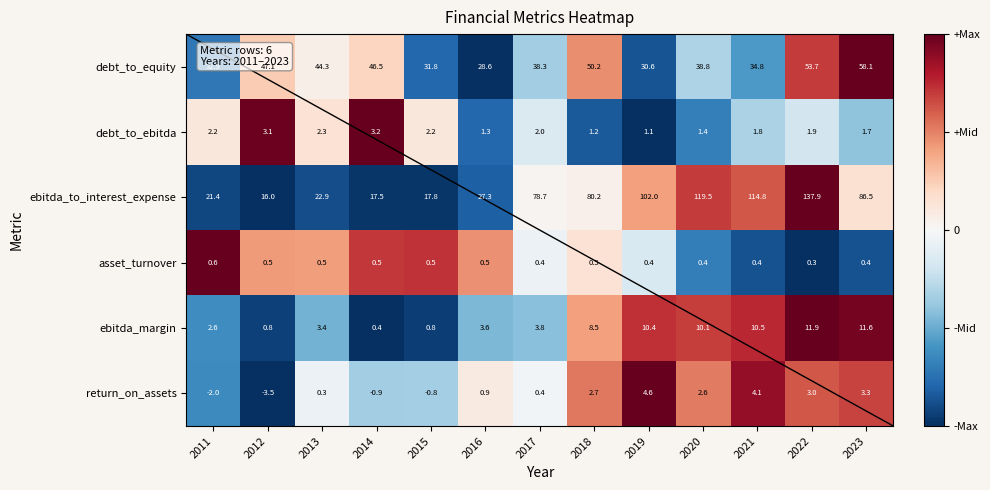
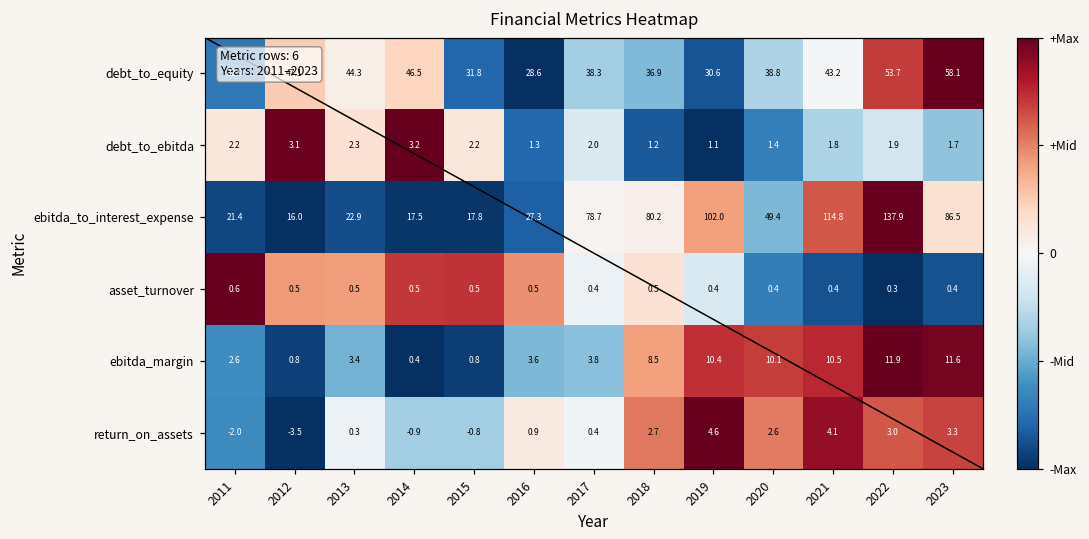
  {
    "debt_to_equity": {
      "2013": 44.3,
      "2014": 46.5,
      "2015": 31.8,
      "2016": 28.6,
      "2017": 38.3,
-     "2018": 50.2,
+     "2018": 36.9,
      "2019": 30.6,
      "2020": 38.8,
-     "2021": 34.8,
+     "2021": 43.2,
      "2022": 53.7,
      "2023": 58.1
    },
    "debt_to_ebitda": {
      "2011": 2.2,
      "2012": 3.1,
      "2013": 2.3,
      "2014": 3.2,
      "2015": 2.2,
      "2016": 1.3,
      "2017": 2.0,
      "2018": 1.2,
      "2019": 1.1,
      "2020": 1.4,
      "2021": 1.8,
      "2022": 1.9,
      "2023": 1.7
    },
    "ebitda_to_interest_expense": {
      "2011": 21.4,
      "2012": 16.0,
      "2013": 22.9,
      "2014": 17.5,
      "2015": 17.8,
      "2016": 27.3,
      "2017": 78.7,
      "2018": 80.2,
      "2019": 102.0,
-     "2020": 119.5,
+     "2020": 49.4,
      "2021": 114.8,
      "2022": 137.9,
      "2023": 86.5
    },
    "asset_turnover": {
      "2011": 0.6,
      "2012": 0.5,
      "2013": 0.5,
      "2014": 0.5,
      "2015": 0.5,
      "2016": 0.5,
      "2017": 0.4,
      "2018": 0.5,
      "2019": 0.4,
      "2020": 0.4,
      "2021": 0.4,
      "2022": 0.3,
      "2023": 0.4
    },
    "ebitda_margin": {
      "2011": 2.6,
      "2012": 0.8,
      "2013": 3.4,
      "2014": 0.4,
      "2015": 0.8,
      "2016": 3.6,
      "2017": 3.8,
      "2018": 8.5,
      "2019": 10.4,
      "2020": 10.1,
      "2021": 10.5,
      "2022": 11.9,
      "2023": 11.6
    },
    "return_on_assets": {
      "2011": -2.0,
      "2012": -3.5,
      "2013": 0.3,
      "2014": -0.9,
      "2015": -0.8,
      "2016": 0.9,
      "2017": 0.4,
      "2018": 2.7,
      "2019": 4.6,
      "2020": 2.6,
      "2021": 4.1,
      "2022": 3.0,
      "2023": 3.3
    }
  }
